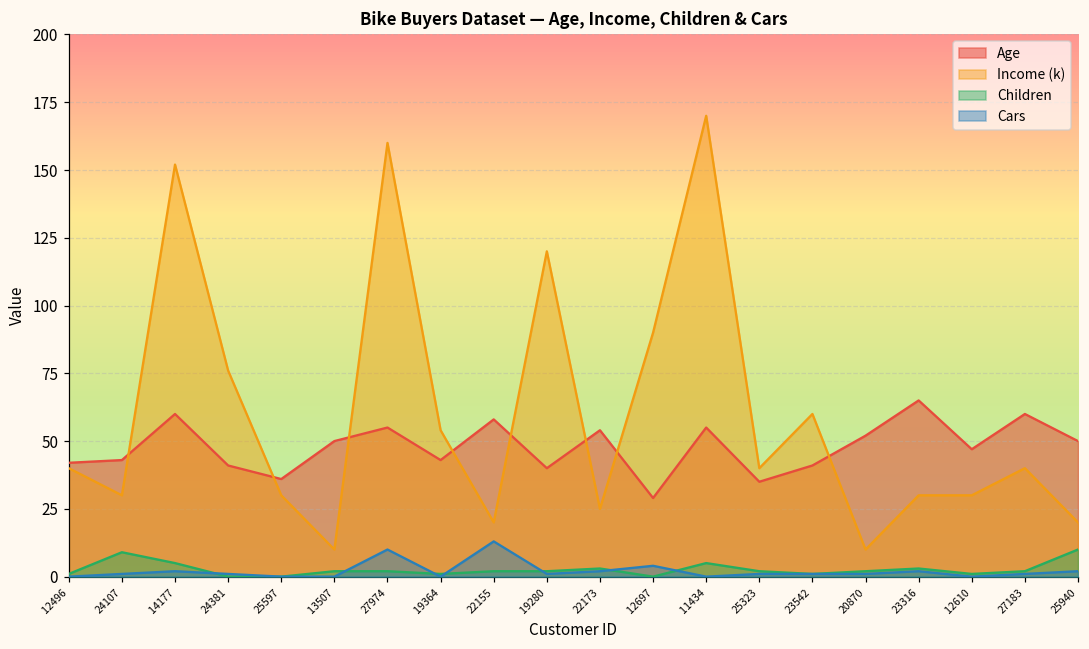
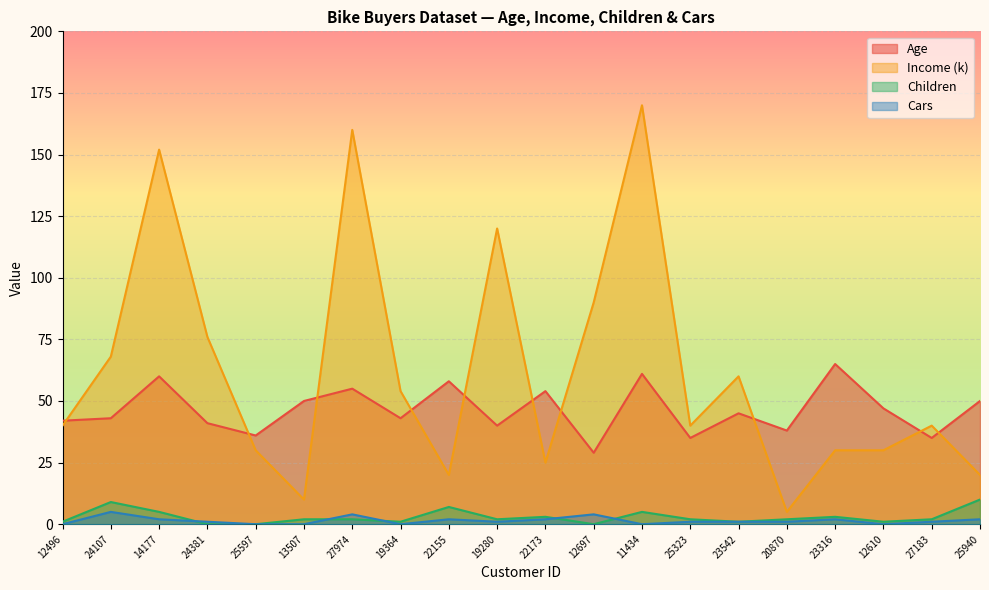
  {
    "Age": {
      "12496": 42,
      "24107": 43,
      "14177": 60,
      "24381": 41,
      "25597": 36,
      "13507": 50,
      "27974": 55,
      "19364": 43,
      "22155": 58,
      "19280": 40,
      "22173": 54,
      "12697": 29,
-     "11434": 55,
+     "11434": 61,
      "25323": 35,
-     "23542": 41,
-     "20870": 52,
+     "23542": 45,
+     "20870": 38,
      "23316": 65,
      "12610": 47,
-     "27183": 60,
+     "27183": 35,
      "25940": 50
    },
    "Income (k)": {
      "12496": 40,
-     "24107": 30,
+     "24107": 68,
      "14177": 152,
      "24381": 76,
      "25597": 30,
      "13507": 10,
      "27974": 160,
      "19364": 54,
      "22155": 20,
      "19280": 120,
      "22173": 25,
      "12697": 90,
      "11434": 170,
      "25323": 40,
      "23542": 60,
-     "20870": 10,
+     "20870": 5,
      "23316": 30,
      "12610": 30,
      "27183": 40,
      "25940": 20
    },
    "Children": {
      "24107": 9,
      "14177": 5,
      "13507": 2,
      "27974": 2,
-     "22155": 2,
+     "22155": 7,
      "12697": 0,
      "11434": 5,
      "25940": 10
    },
    "Cars": {
-     "24107": 1,
+     "24107": 5,
      "14177": 2,
      "13507": 0,
-     "27974": 10,
-     "22155": 13,
+     "27974": 4,
+     "22155": 2,
      "12697": 4,
      "11434": 0,
      "25940": 2
    }
  }
